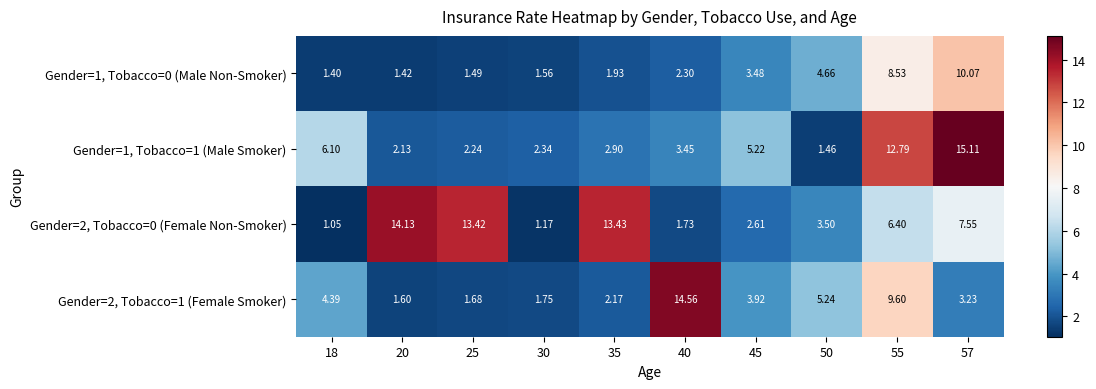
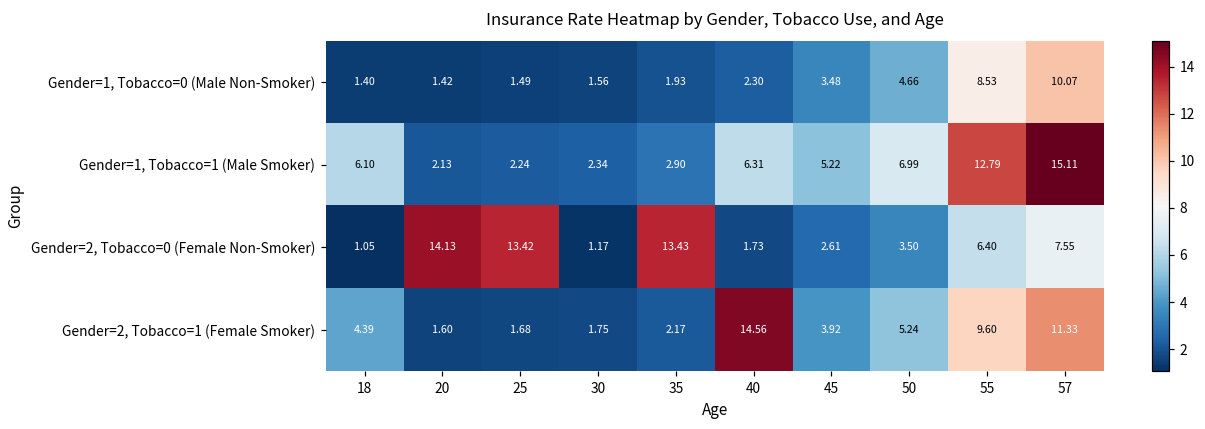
  {
    "Gender=1, Tobacco=0 (Male Non-Smoker)": {
      "18": 1.40,
      "20": 1.42,
      "25": 1.49,
      "30": 1.56,
      "35": 1.93,
      "40": 2.30,
      "45": 3.48,
      "50": 4.66,
      "55": 8.53,
      "57": 10.07
    },
    "Gender=1, Tobacco=1 (Male Smoker)": {
      "18": 6.10,
      "20": 2.13,
      "25": 2.24,
      "30": 2.34,
      "35": 2.90,
-     "40": 3.45,
+     "40": 6.31,
      "45": 5.22,
-     "50": 1.46,
+     "50": 6.99,
      "55": 12.79,
      "57": 15.11
    },
    "Gender=2, Tobacco=0 (Female Non-Smoker)": {
      "18": 1.05,
      "20": 14.13,
      "25": 13.42,
      "30": 1.17,
      "35": 13.43,
      "40": 1.73,
      "45": 2.61,
      "50": 3.50,
      "55": 6.40,
      "57": 7.55
    },
    "Gender=2, Tobacco=1 (Female Smoker)": {
      "18": 4.39,
      "20": 1.60,
      "25": 1.68,
      "30": 1.75,
      "35": 2.17,
      "40": 14.56,
      "45": 3.92,
      "50": 5.24,
      "55": 9.60,
-     "57": 3.23
+     "57": 11.33
    }
  }
